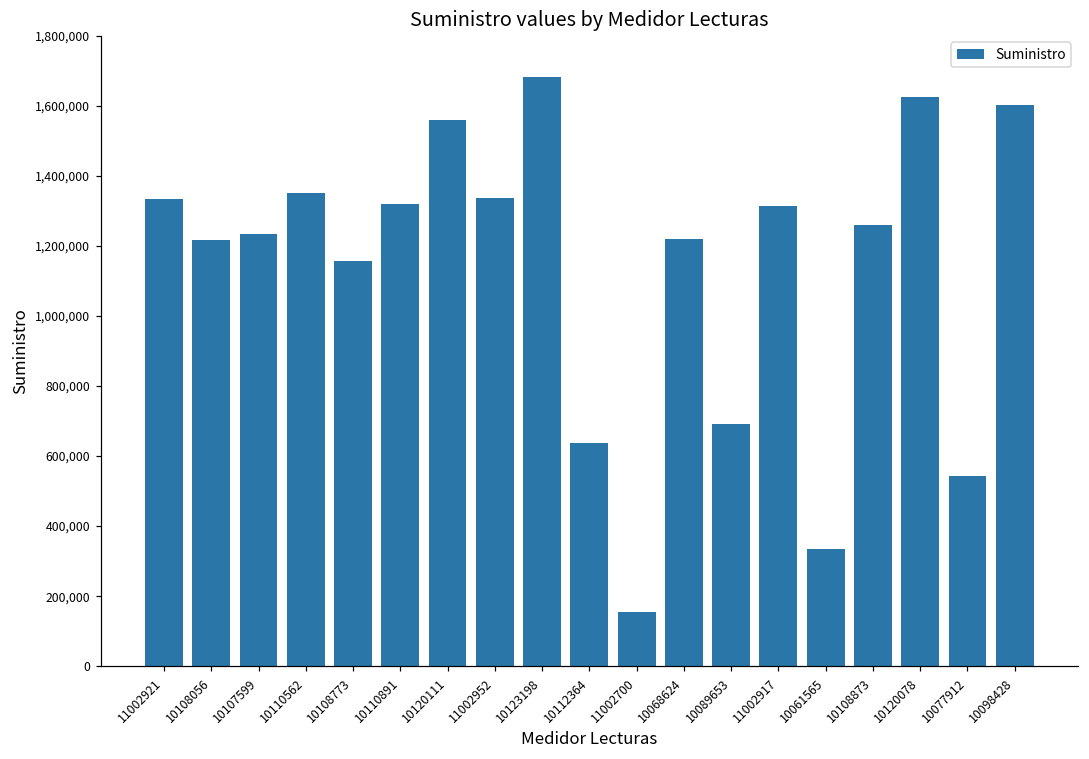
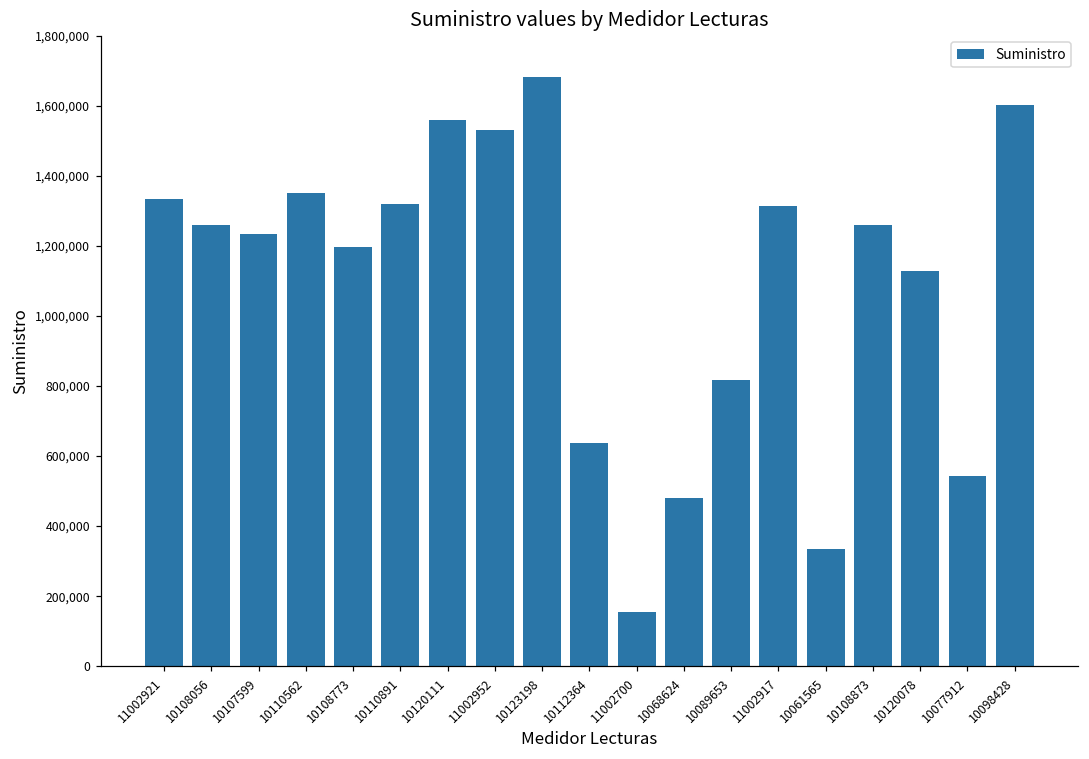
  {
    "11002921": "1,330,000",
-   "10108056": "1,220,000",
+   "10108056": "1,260,000",
    "10107599": "1,230,000",
    "10110562": "1,350,000",
-   "10108773": "1,160,000",
+   "10108773": "1,200,000",
    "10110891": "1,320,000",
    "10120111": "1,560,000",
-   "11002952": "1,340,000",
+   "11002952": "1,530,000",
    "10123198": "1,680,000",
    "10112364": "640,000",
    "11002700": "150,000",
-   "10068624": "1,220,000",
-   "10089653": "690,000",
+   "10068624": "480,000",
+   "10089653": "820,000",
    "11002917": "1,310,000",
    "10061565": "330,000",
    "10108873": "1,260,000",
-   "10120078": "1,620,000",
+   "10120078": "1,130,000",
    "10077912": "540,000",
    "10098428": "1,600,000"
  }
